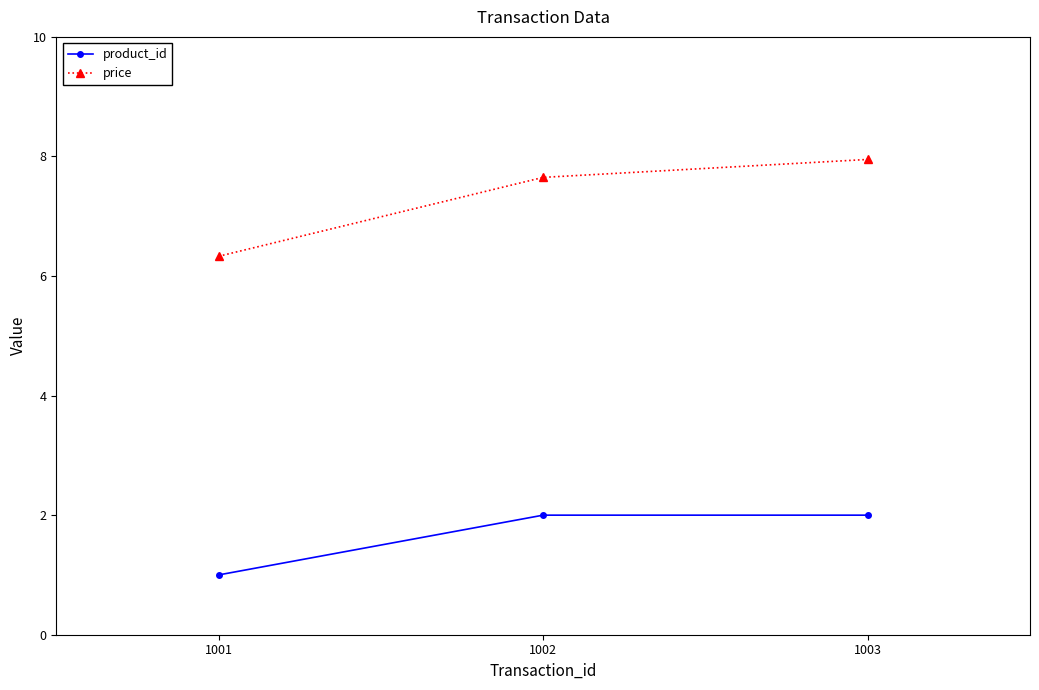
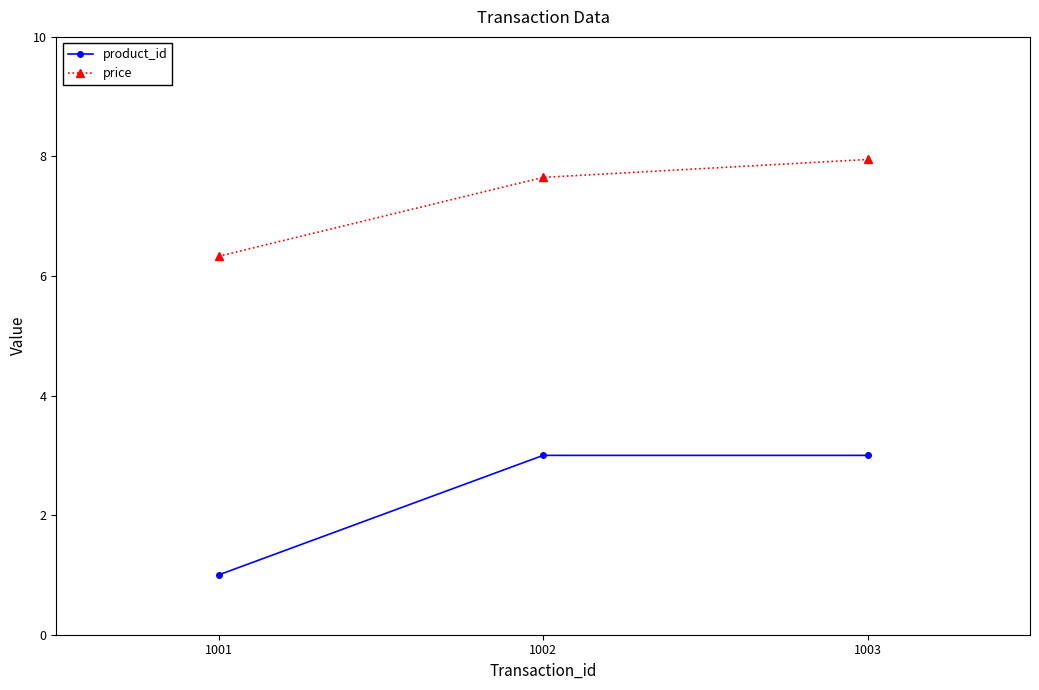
  {
    "product_id": {
      "1001": 1,
-     "1002": 2,
-     "1003": 2
+     "1002": 3,
+     "1003": 3
    },
    "price": {
      "1001": 6.3,
      "1002": 7.7,
      "1003": 8.0
    }
  }
